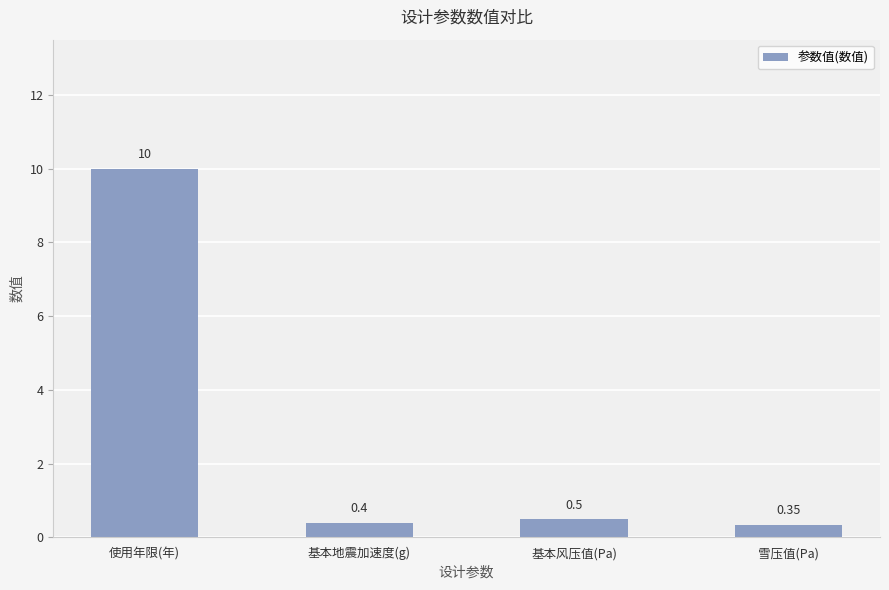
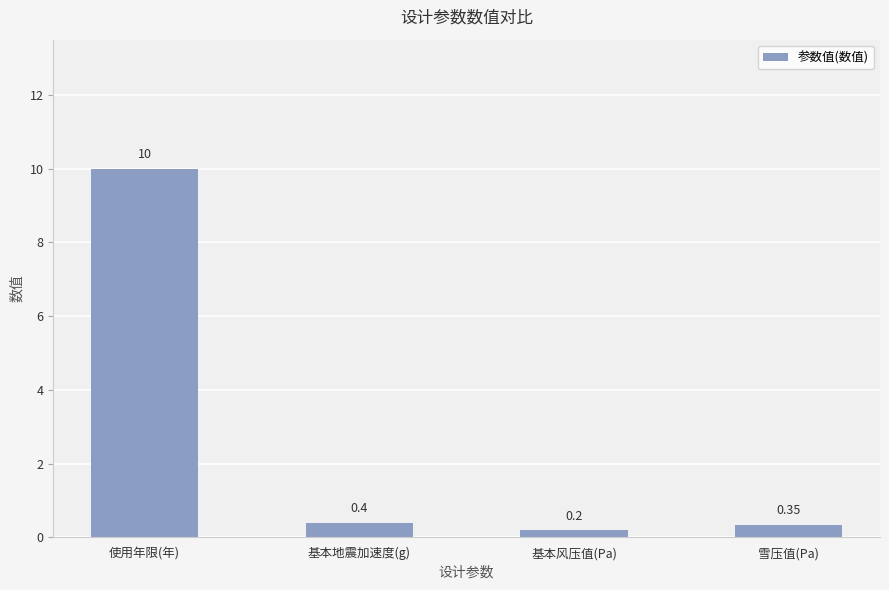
  {
    "使用年限(年)": 10,
    "基本地震加速度(g)": 0.4,
-   "基本风压值(Pa)": 0.5,
+   "基本风压值(Pa)": 0.2,
    "雪压值(Pa)": 0.35
  }
